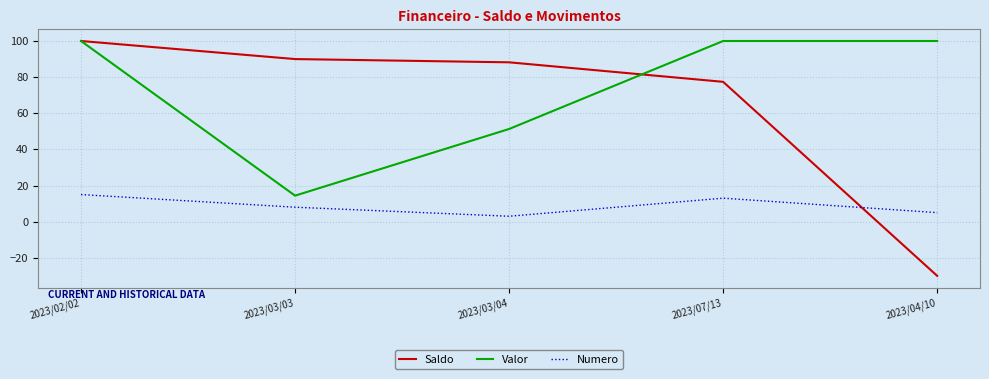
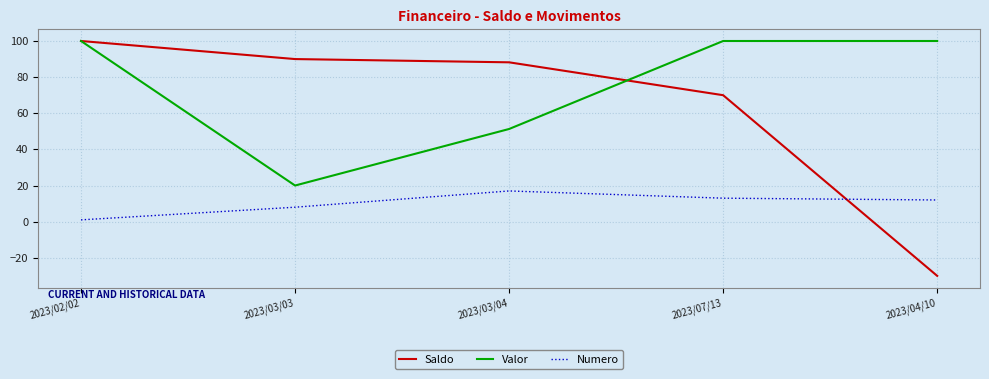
  {
    "Saldo": {
      "2023/03/03": 90,
      "2023/03/04": 88,
-     "2023/07/13": 77,
+     "2023/07/13": 70,
      "2023/04/10": -30
    },
    "Valor": {
-     "2023/03/03": 14,
+     "2023/03/03": 20,
      "2023/03/04": 51,
      "2023/07/13": 100,
      "2023/04/10": 100
    },
    "Numero": {
-     "2023/02/02": 15,
+     "2023/02/02": 1,
      "2023/03/03": 8,
-     "2023/03/04": 3,
+     "2023/03/04": 17,
      "2023/07/13": 13,
-     "2023/04/10": 5
+     "2023/04/10": 12
    }
  }
